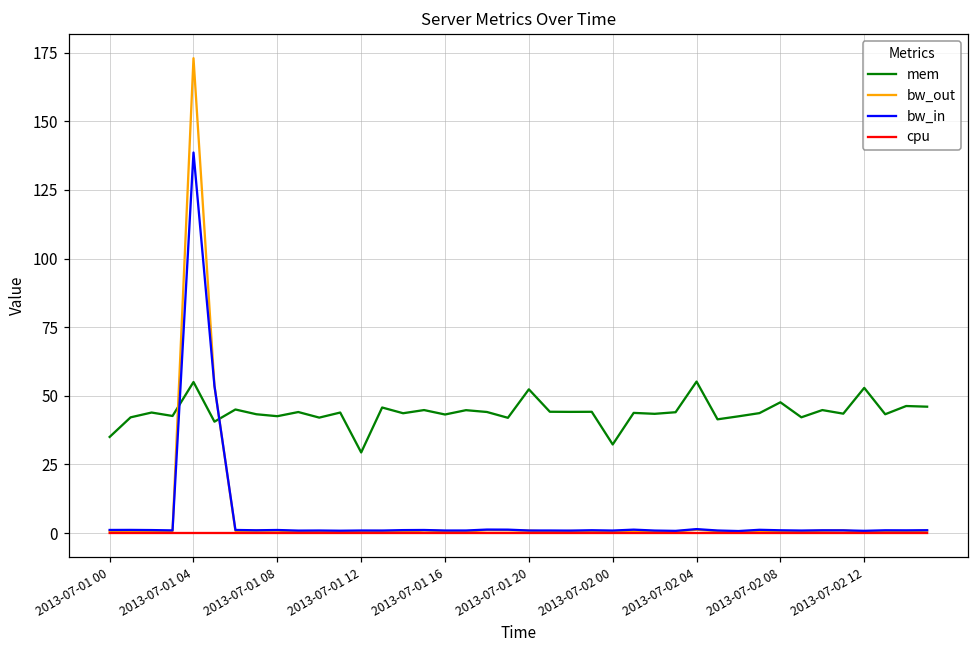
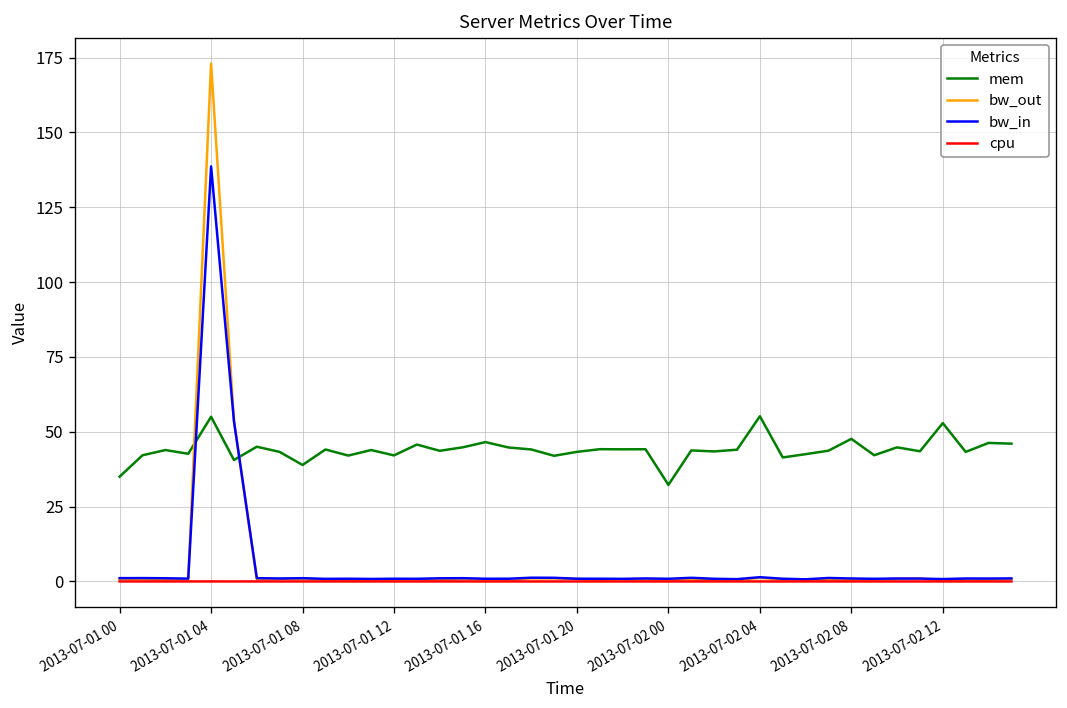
  {
    "mem": {
      "2013-07-01 00": 35,
      "2013-07-01 04": 55,
-     "2013-07-01 08": 43,
-     "2013-07-01 12": 29,
-     "2013-07-01 16": 43,
-     "2013-07-01 20": 52,
+     "2013-07-01 08": 39,
+     "2013-07-01 12": 42,
+     "2013-07-01 16": 47,
+     "2013-07-01 20": 43,
      "2013-07-02 00": 32,
      "2013-07-02 04": 55,
      "2013-07-02 08": 48,
      "2013-07-02 12": 53
    },
    "bw_out": {
      "2013-07-01 04": 173
    },
    "bw_in": {
      "2013-07-01 04": 139
    },
    "cpu": {
      "2013-07-01 04": 0,
      "2013-07-02 04": 0
    }
  }
